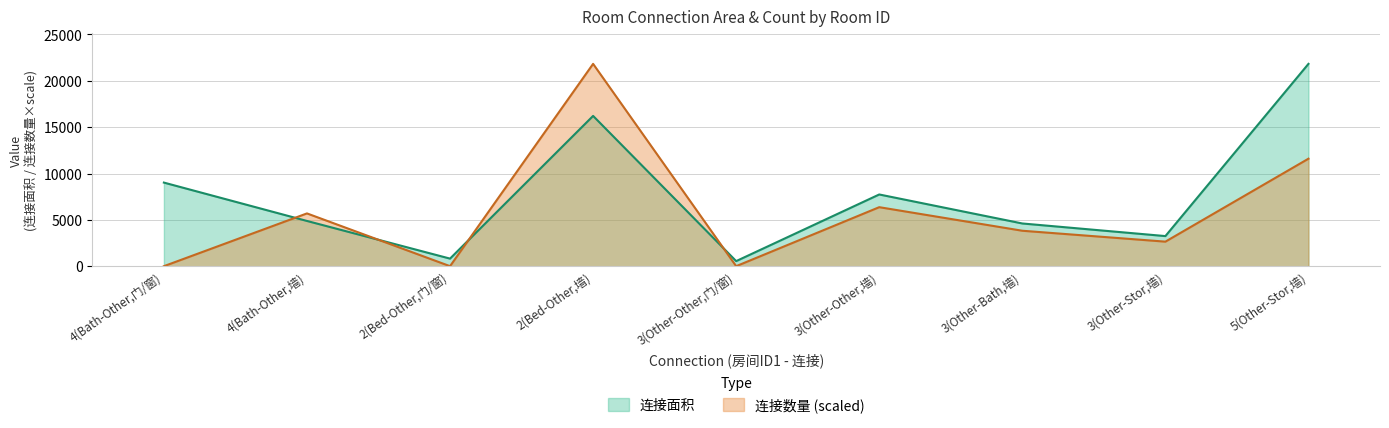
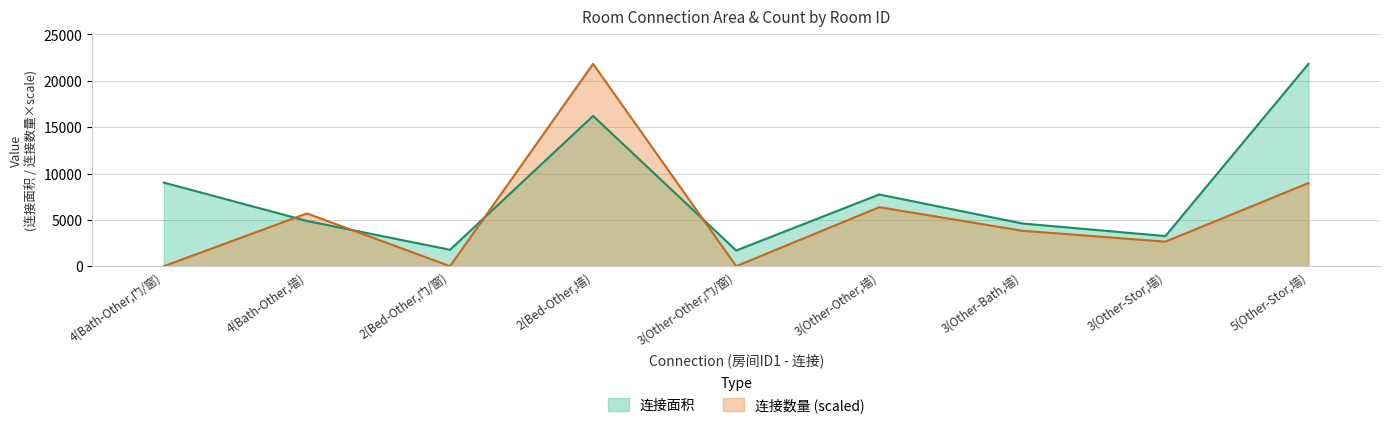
  {
    "连接面积": {
      "4(Bath-Other,门/窗)": 9000,
      "4(Bath-Other,墙)": 5000,
-     "2(Bed-Other,门/窗)": 1000,
+     "2(Bed-Other,门/窗)": 2000,
      "2(Bed-Other,墙)": 16000,
-     "3(Other-Other,门/窗)": 1000,
+     "3(Other-Other,门/窗)": 2000,
      "3(Other-Other,墙)": 8000,
      "3(Other-Bath,墙)": 5000,
      "3(Other-Stor,墙)": 3000,
      "5(Other-Stor,墙)": 22000
    },
    "连接数量 (scaled)": {
      "4(Bath-Other,门/窗)": 0,
      "4(Bath-Other,墙)": 6000,
      "2(Bed-Other,门/窗)": 0,
      "2(Bed-Other,墙)": 22000,
      "3(Other-Other,门/窗)": 0,
      "3(Other-Other,墙)": 6000,
      "3(Other-Bath,墙)": 4000,
      "3(Other-Stor,墙)": 3000,
-     "5(Other-Stor,墙)": 12000
+     "5(Other-Stor,墙)": 9000
    }
  }
